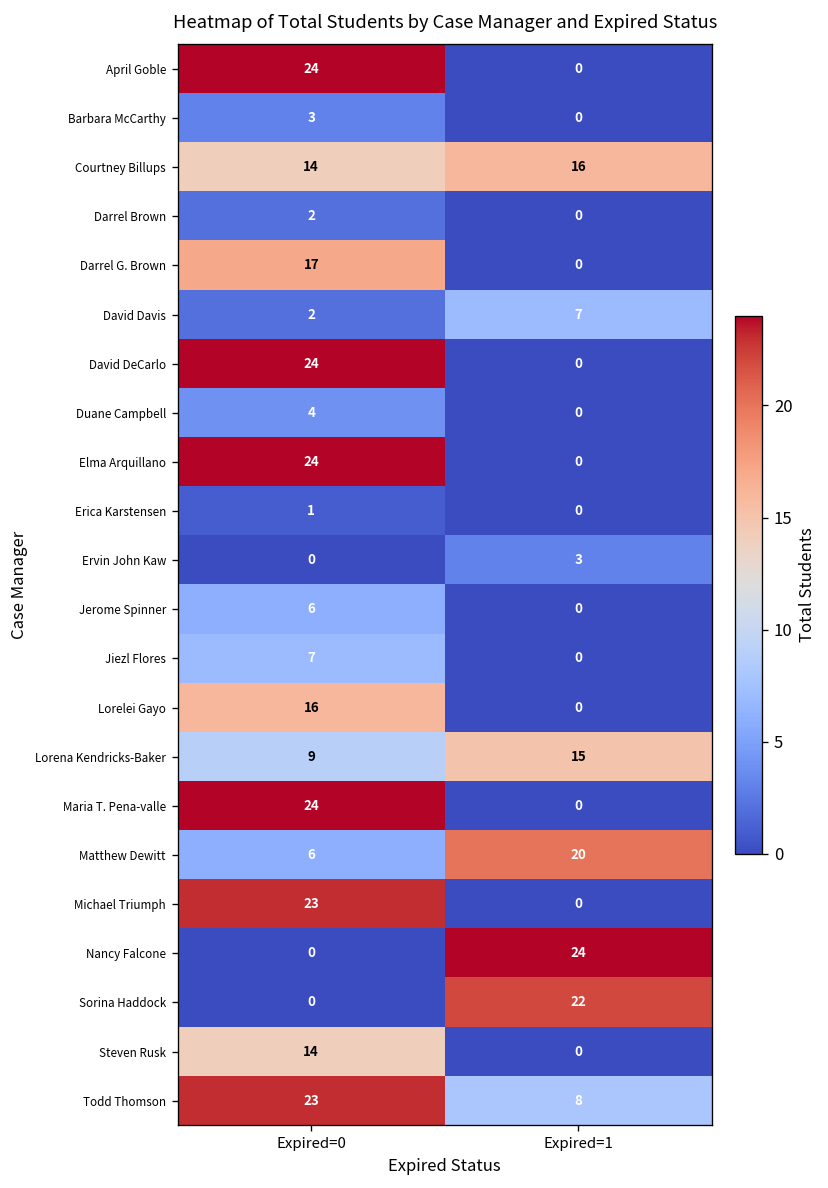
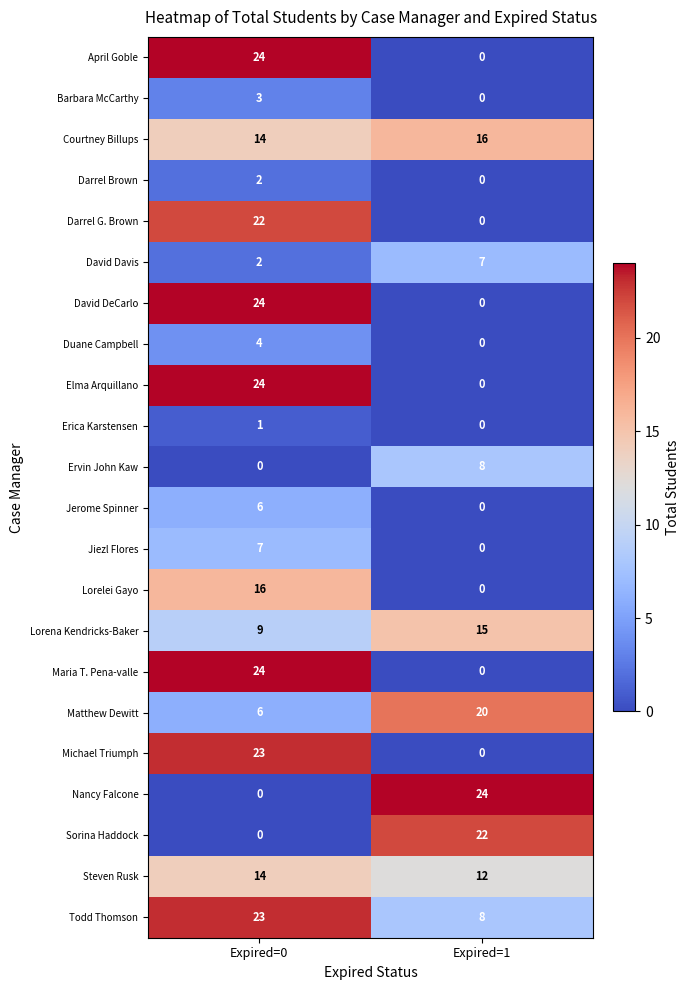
  {
    "April Goble": {
      "Expired=0": 24,
      "Expired=1": 0
    },
    "Barbara McCarthy": {
      "Expired=0": 3,
      "Expired=1": 0
    },
    "Courtney Billups": {
      "Expired=0": 14,
      "Expired=1": 16
    },
    "Darrel Brown": {
      "Expired=0": 2,
      "Expired=1": 0
    },
    "Darrel G. Brown": {
-     "Expired=0": 17,
+     "Expired=0": 22,
      "Expired=1": 0
    },
    "David Davis": {
      "Expired=0": 2,
      "Expired=1": 7
    },
    "David DeCarlo": {
      "Expired=0": 24,
      "Expired=1": 0
    },
    "Duane Campbell": {
      "Expired=0": 4,
      "Expired=1": 0
    },
    "Elma Arquillano": {
      "Expired=0": 24,
      "Expired=1": 0
    },
    "Erica Karstensen": {
      "Expired=0": 1,
      "Expired=1": 0
    },
    "Ervin John Kaw": {
      "Expired=0": 0,
-     "Expired=1": 3
+     "Expired=1": 8
    },
    "Jerome Spinner": {
      "Expired=0": 6,
      "Expired=1": 0
    },
    "Jiezl Flores": {
      "Expired=0": 7,
      "Expired=1": 0
    },
    "Lorelei Gayo": {
      "Expired=0": 16,
      "Expired=1": 0
    },
    "Lorena Kendricks-Baker": {
      "Expired=0": 9,
      "Expired=1": 15
    },
    "Maria T. Pena-valle": {
      "Expired=0": 24,
      "Expired=1": 0
    },
    "Matthew Dewitt": {
      "Expired=0": 6,
      "Expired=1": 20
    },
    "Michael Triumph": {
      "Expired=0": 23,
      "Expired=1": 0
    },
    "Nancy Falcone": {
      "Expired=0": 0,
      "Expired=1": 24
    },
    "Sorina Haddock": {
      "Expired=0": 0,
      "Expired=1": 22
    },
    "Steven Rusk": {
      "Expired=0": 14,
-     "Expired=1": 0
+     "Expired=1": 12
    },
    "Todd Thomson": {
      "Expired=0": 23,
      "Expired=1": 8
    }
  }
